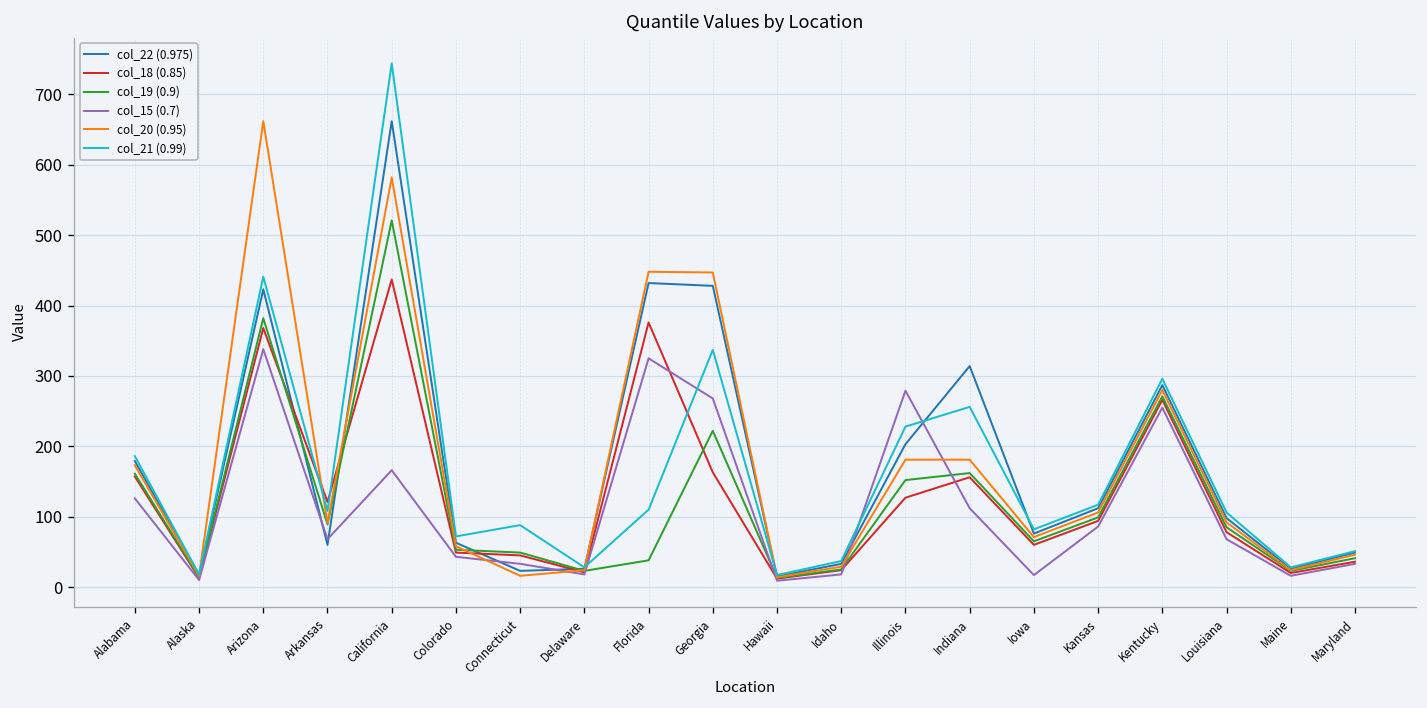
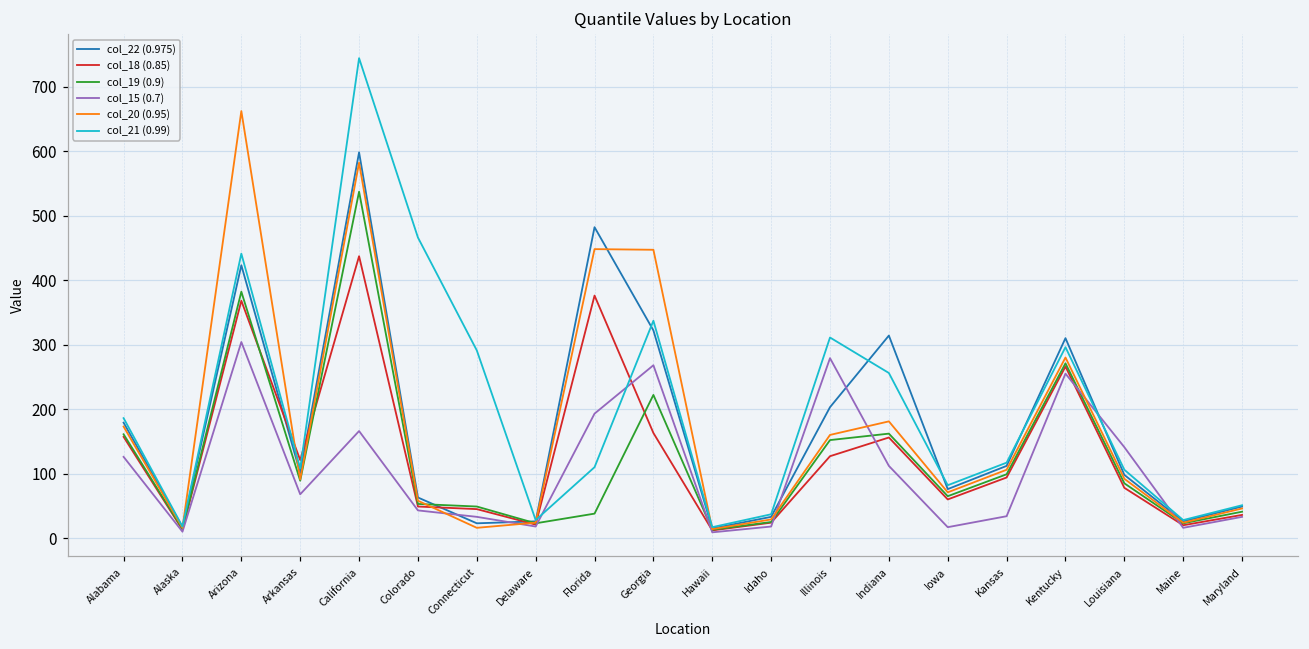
  {
    "col_22 (0.975)": {
      "Alabama": 180,
      "Arizona": 420,
-     "Arkansas": 60,
-     "California": 660,
+     "Arkansas": 100,
+     "California": 600,
      "Colorado": 60,
      "Connecticut": 20,
-     "Florida": 430,
-     "Georgia": 430,
+     "Florida": 480,
+     "Georgia": 320,
      "Illinois": 200,
      "Indiana": 310,
      "Iowa": 80,
      "Kansas": 110,
-     "Kentucky": 290,
+     "Kentucky": 310,
      "Louisiana": 100
    },
    "col_18 (0.85)": {
      "Arizona": 370,
      "Arkansas": 120,
      "California": 440,
      "Florida": 380,
      "Georgia": 160,
      "Illinois": 130,
      "Indiana": 160,
      "Iowa": 60,
      "Kansas": 90,
      "Kentucky": 270,
      "Louisiana": 80
    },
    "col_19 (0.9)": {
      "Arizona": 380,
-     "California": 520,
+     "California": 540,
      "Florida": 40,
      "Georgia": 220,
      "Illinois": 150,
      "Indiana": 160,
      "Iowa": 70,
      "Kansas": 100,
      "Kentucky": 270,
      "Louisiana": 90,
      "Maryland": 40
    },
    "col_15 (0.7)": {
      "Alabama": 130,
-     "Arizona": 340,
+     "Arizona": 300,
      "Arkansas": 70,
      "California": 170,
      "Colorado": 40,
      "Connecticut": 30,
-     "Florida": 330,
+     "Florida": 190,
      "Georgia": 270,
      "Idaho": 20,
      "Illinois": 280,
      "Indiana": 110,
      "Iowa": 20,
-     "Kansas": 90,
+     "Kansas": 30,
      "Kentucky": 260,
-     "Louisiana": 70
+     "Louisiana": 140
    },
    "col_20 (0.95)": {
      "Alabama": 170,
      "Arizona": 660,
      "California": 580,
      "Colorado": 60,
      "Connecticut": 20,
      "Florida": 450,
      "Georgia": 450,
-     "Illinois": 180,
+     "Illinois": 160,
      "Indiana": 180,
      "Iowa": 70,
      "Kansas": 110,
      "Kentucky": 280,
      "Louisiana": 90
    },
    "col_21 (0.99)": {
      "Alabama": 190,
      "Arizona": 440,
      "Arkansas": 110,
      "California": 740,
-     "Colorado": 70,
-     "Connecticut": 90,
+     "Colorado": 470,
+     "Connecticut": 290,
      "Florida": 110,
      "Georgia": 340,
-     "Illinois": 230,
+     "Illinois": 310,
      "Indiana": 260,
      "Iowa": 80,
      "Kansas": 120,
      "Kentucky": 300,
      "Louisiana": 110
    }
  }
